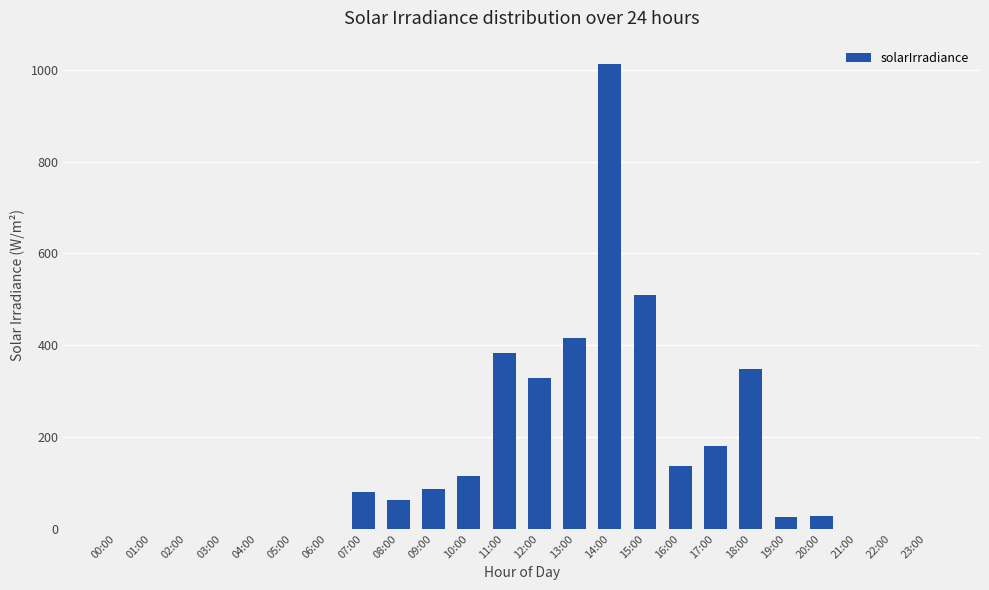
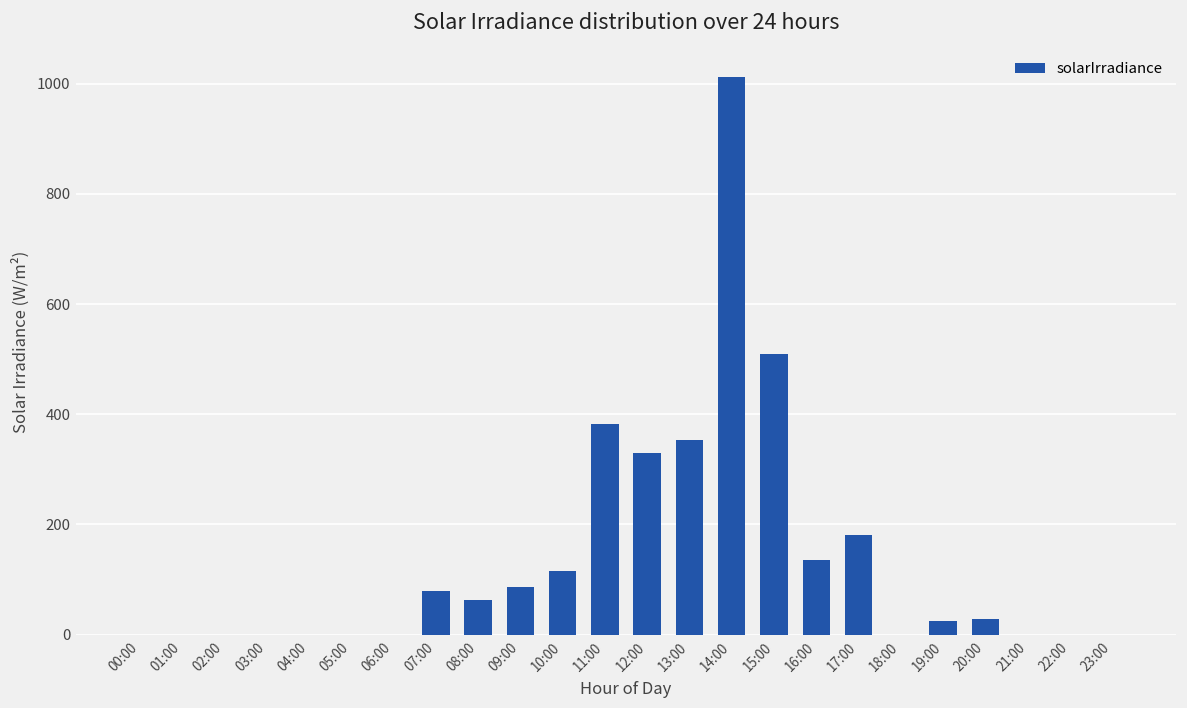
  {
    "00:00": 0,
    "01:00": 0,
    "02:00": 0,
    "03:00": 0,
    "04:00": 0,
    "05:00": 0,
    "06:00": 0,
    "07:00": 80,
    "08:00": 60,
    "09:00": 90,
    "10:00": 120,
    "11:00": 380,
    "12:00": 330,
-   "13:00": 420,
+   "13:00": 350,
    "14:00": 1010,
    "15:00": 510,
    "16:00": 140,
    "17:00": 180,
-   "18:00": 350,
+   "18:00": 0,
    "19:00": 30,
    "20:00": 30,
    "21:00": 0,
    "22:00": 0,
    "23:00": 0
  }
